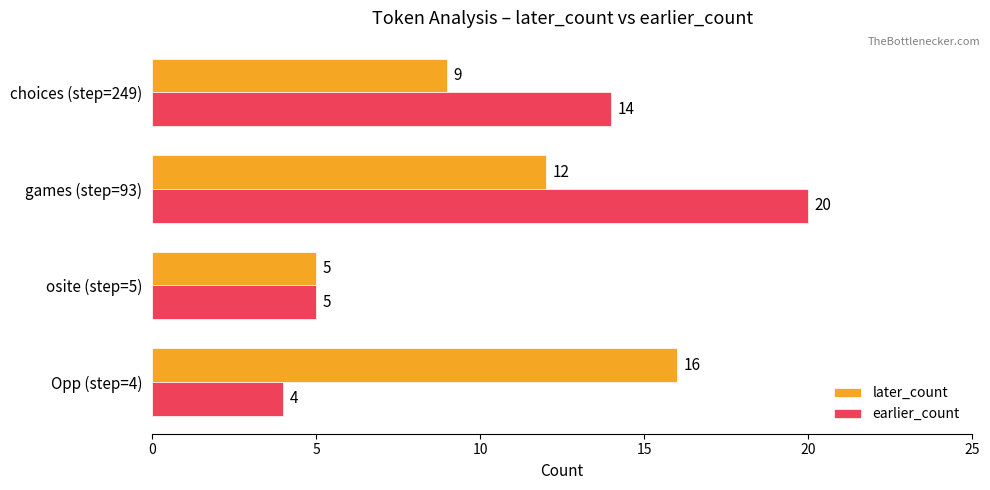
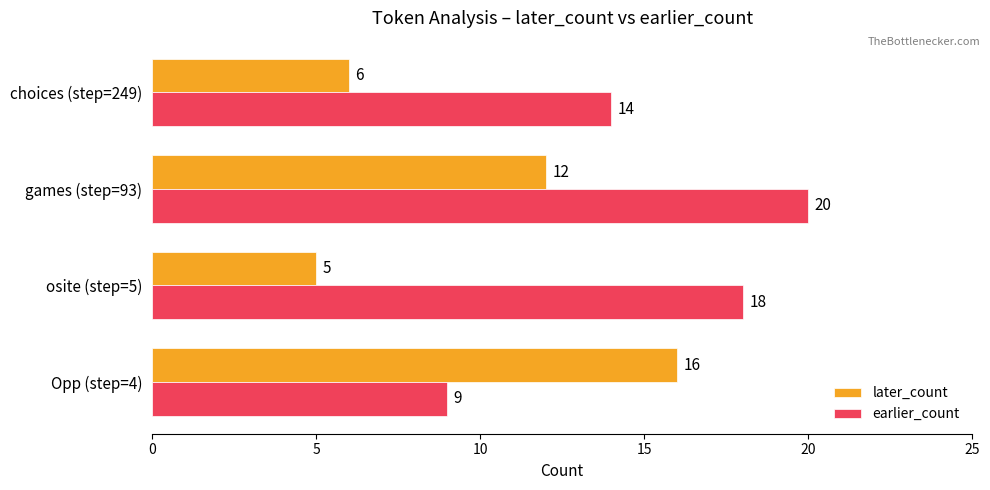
  {
    "later_count": {
-     "choices (step=249)": 9,
+     "choices (step=249)": 6,
      "games (step=93)": 12,
      "osite (step=5)": 5,
      "Opp (step=4)": 16
    },
    "earlier_count": {
      "choices (step=249)": 14,
      "games (step=93)": 20,
-     "osite (step=5)": 5,
-     "Opp (step=4)": 4
+     "osite (step=5)": 18,
+     "Opp (step=4)": 9
    }
  }
